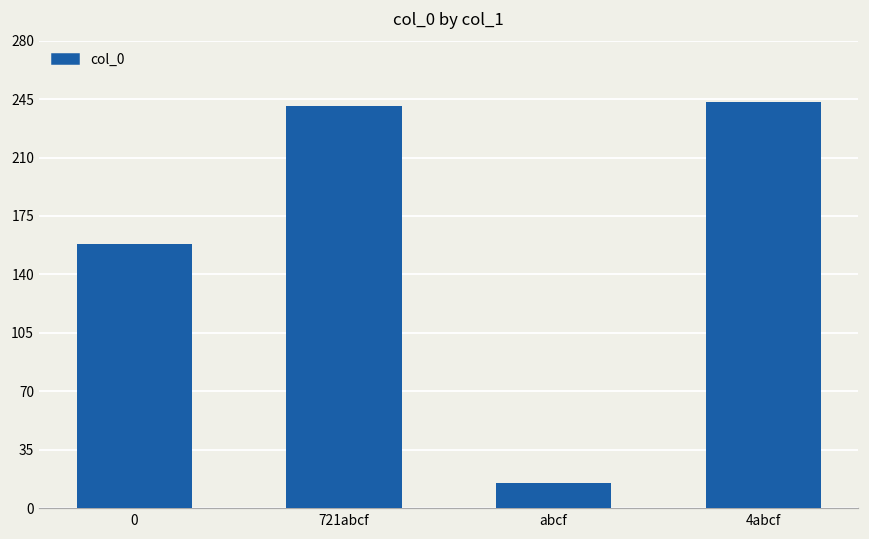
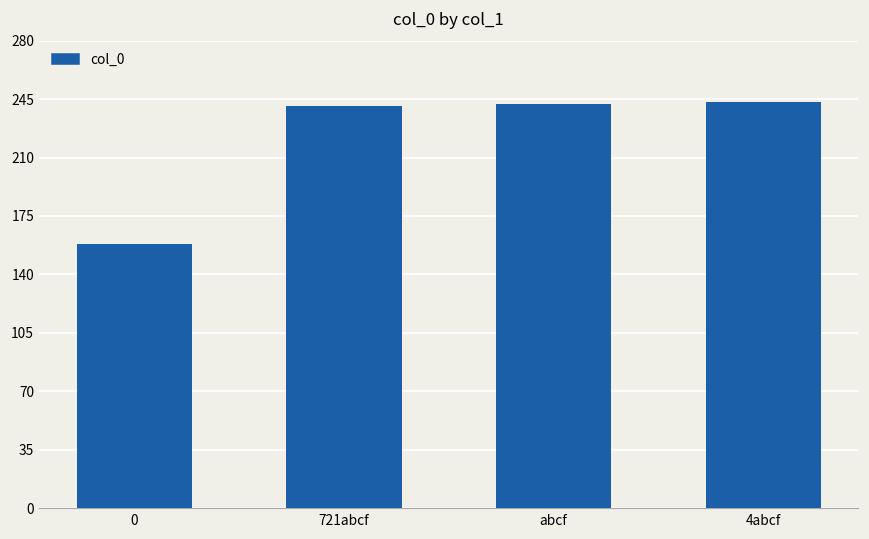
  {
    "0": 158,
    "721abcf": 241,
-   "abcf": 15,
+   "abcf": 242,
    "4abcf": 243
  }
